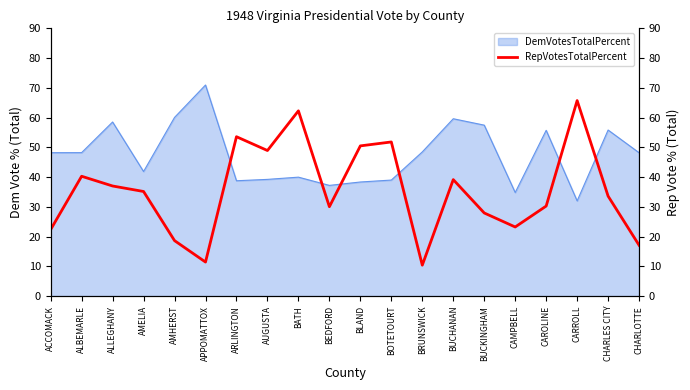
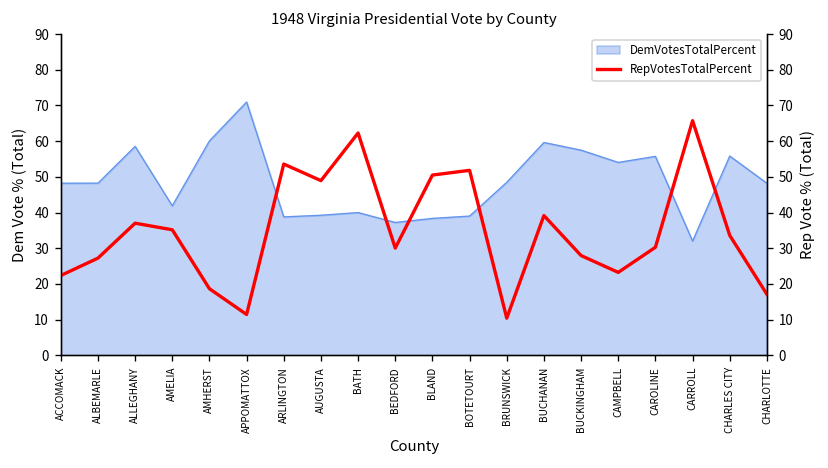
  {
    "DemVotesTotalPercent": {
      "ACCOMACK": 48,
      "ALBEMARLE": 48,
      "ALLEGHANY": 59,
      "AMELIA": 42,
      "AMHERST": 60,
      "APPOMATTOX": 71,
      "ARLINGTON": 39,
      "AUGUSTA": 39,
      "BATH": 40,
      "BEDFORD": 37,
      "BLAND": 38,
      "BOTETOURT": 39,
      "BRUNSWICK": 48,
      "BUCHANAN": 60,
      "BUCKINGHAM": 57,
-     "CAMPBELL": 35,
+     "CAMPBELL": 54,
      "CAROLINE": 56,
      "CARROLL": 32,
      "CHARLES CITY": 56,
      "CHARLOTTE": 48
    },
    "RepVotesTotalPercent": {
      "ACCOMACK": 22,
-     "ALBEMARLE": 40,
+     "ALBEMARLE": 27,
      "ALLEGHANY": 37,
      "AMELIA": 35,
      "AMHERST": 19,
      "APPOMATTOX": 11,
      "ARLINGTON": 54,
      "AUGUSTA": 49,
      "BATH": 62,
      "BEDFORD": 30,
      "BLAND": 50,
      "BOTETOURT": 52,
      "BRUNSWICK": 10,
      "BUCHANAN": 39,
      "BUCKINGHAM": 28,
      "CAMPBELL": 23,
      "CAROLINE": 30,
      "CARROLL": 66,
      "CHARLES CITY": 34,
      "CHARLOTTE": 17
    }
  }
